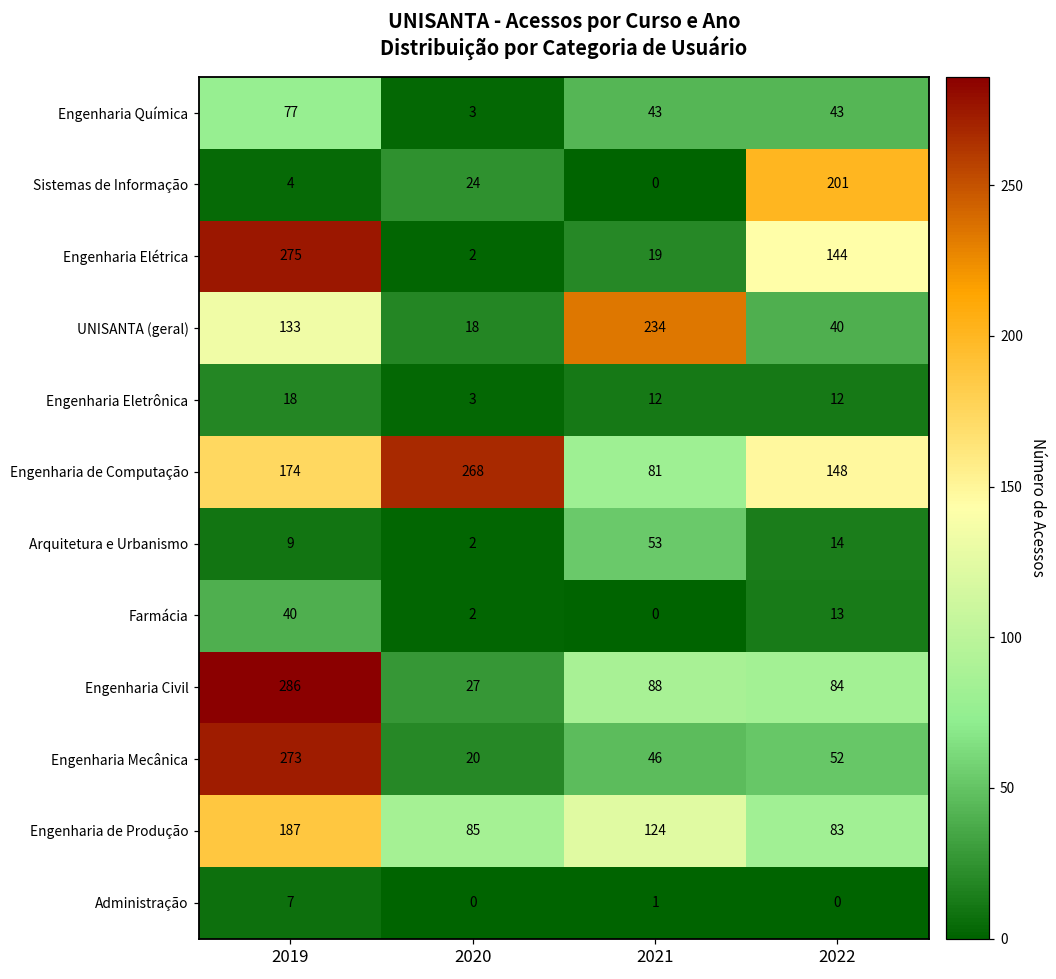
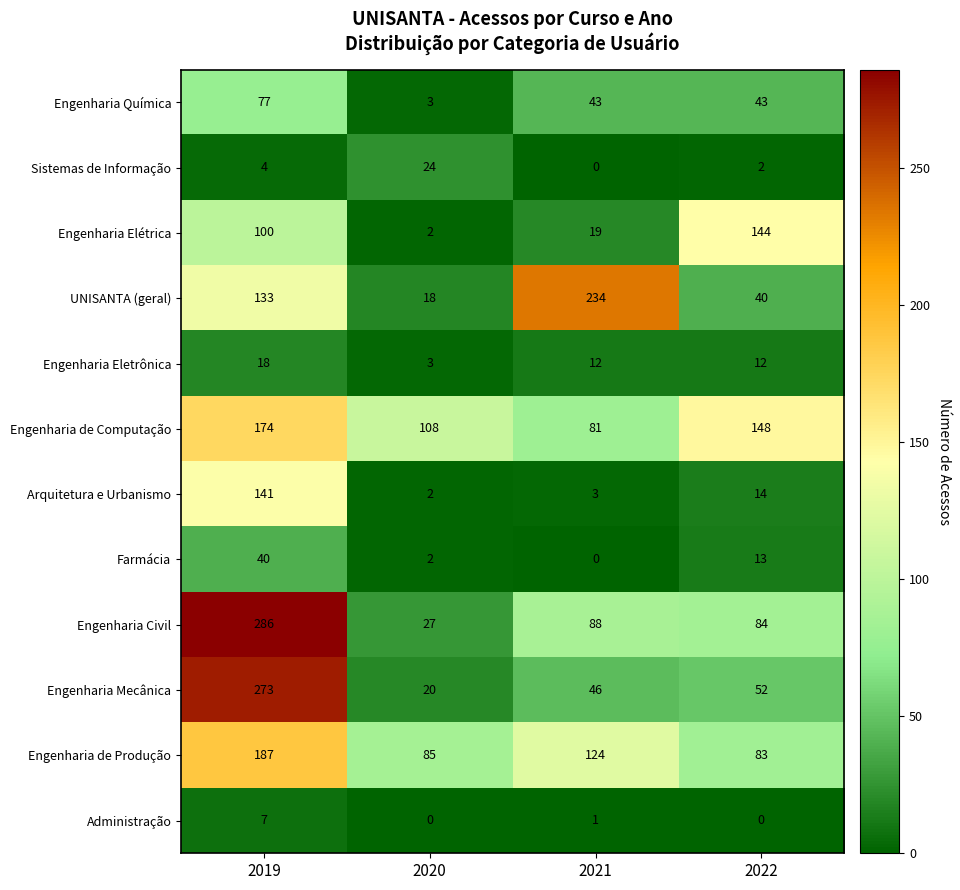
  {
    "Engenharia Química": {
      "2019": 77,
      "2020": 3,
      "2021": 43,
      "2022": 43
    },
    "Sistemas de Informação": {
      "2019": 4,
      "2020": 24,
      "2021": 0,
-     "2022": 201
+     "2022": 2
    },
    "Engenharia Elétrica": {
-     "2019": 275,
+     "2019": 100,
      "2020": 2,
      "2021": 19,
      "2022": 144
    },
    "UNISANTA (geral)": {
      "2019": 133,
      "2020": 18,
      "2021": 234,
      "2022": 40
    },
    "Engenharia Eletrônica": {
      "2019": 18,
      "2020": 3,
      "2021": 12,
      "2022": 12
    },
    "Engenharia de Computação": {
      "2019": 174,
-     "2020": 268,
+     "2020": 108,
      "2021": 81,
      "2022": 148
    },
    "Arquitetura e Urbanismo": {
-     "2019": 9,
+     "2019": 141,
      "2020": 2,
-     "2021": 53,
+     "2021": 3,
      "2022": 14
    },
    "Farmácia": {
      "2019": 40,
      "2020": 2,
      "2021": 0,
      "2022": 13
    },
    "Engenharia Civil": {
      "2019": 286,
      "2020": 27,
      "2021": 88,
      "2022": 84
    },
    "Engenharia Mecânica": {
      "2019": 273,
      "2020": 20,
      "2021": 46,
      "2022": 52
    },
    "Engenharia de Produção": {
      "2019": 187,
      "2020": 85,
      "2021": 124,
      "2022": 83
    },
    "Administração": {
      "2019": 7,
      "2020": 0,
      "2021": 1,
      "2022": 0
    }
  }
